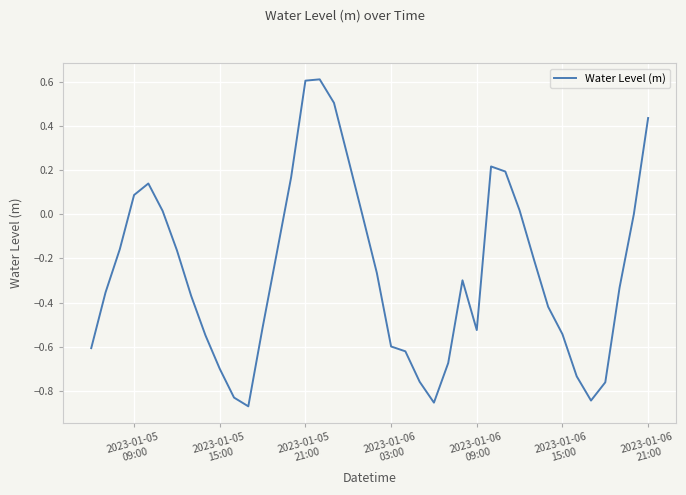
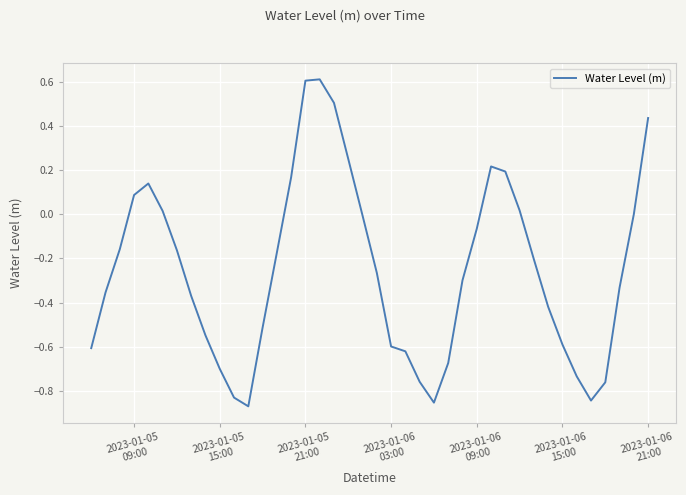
  {
    "2023-01-05 09:00": 0.09,
    "2023-01-05 15:00": -0.70,
    "2023-01-05 21:00": 0.60,
    "2023-01-06 03:00": -0.60,
-   "2023-01-06 09:00": -0.52,
-   "2023-01-06 15:00": -0.54,
+   "2023-01-06 09:00": -0.07,
+   "2023-01-06 15:00": -0.59,
    "2023-01-06 21:00": 0.44
  }
